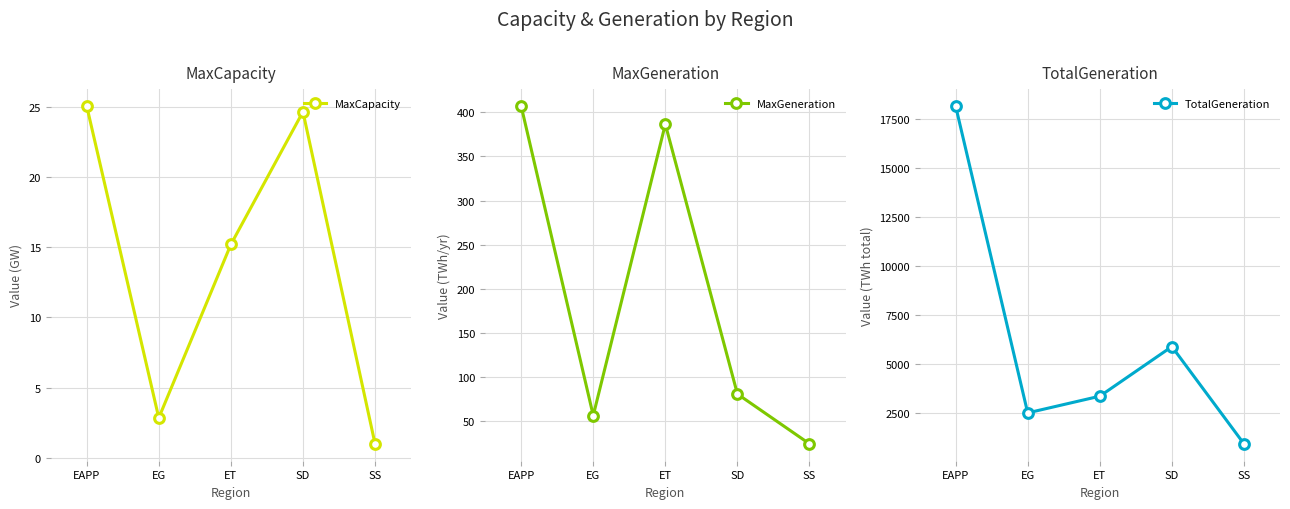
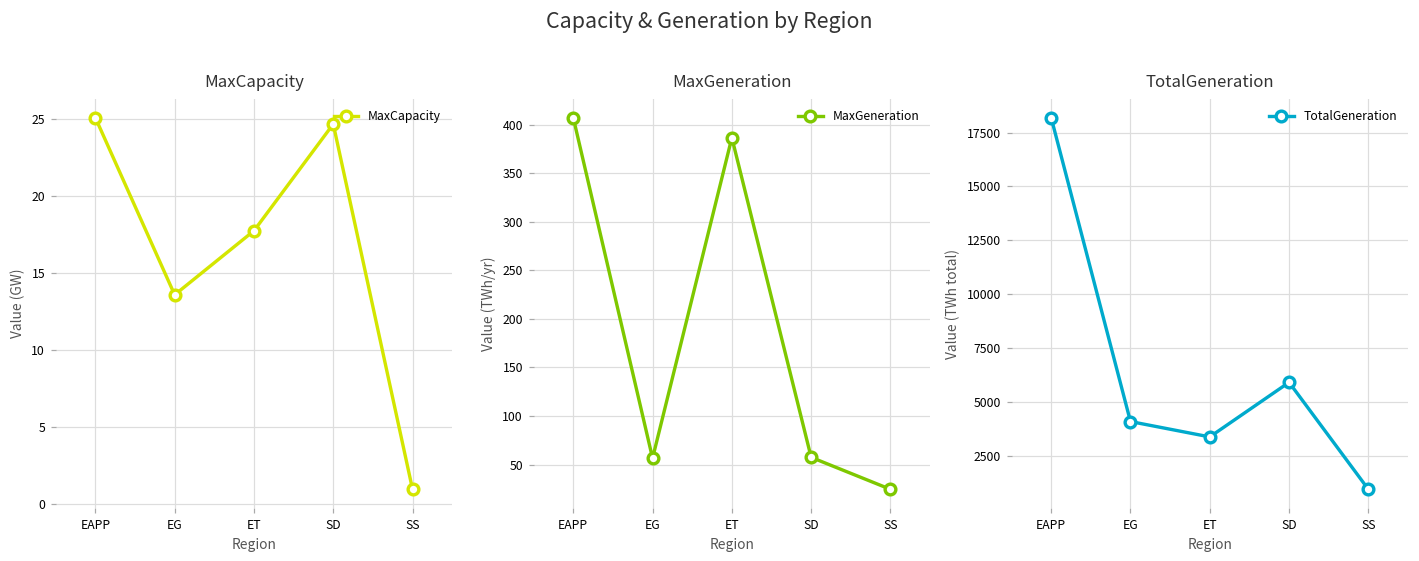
  {
    "MaxCapacity": {
      "EAPP": 25.1,
-     "EG": 2.8,
-     "ET": 15.2,
+     "EG": 13.6,
+     "ET": 17.8,
      "SD": 24.7,
      "SS": 1.0
    },
    "MaxGeneration": {
      "EAPP": 410,
      "EG": 60,
      "ET": 390,
-     "SD": 80,
+     "SD": 60,
      "SS": 20
    },
    "TotalGeneration": {
      "EAPP": 18200,
-     "EG": 2500,
+     "EG": 4100,
      "ET": 3400,
      "SD": 5900,
      "SS": 900
    }
  }
